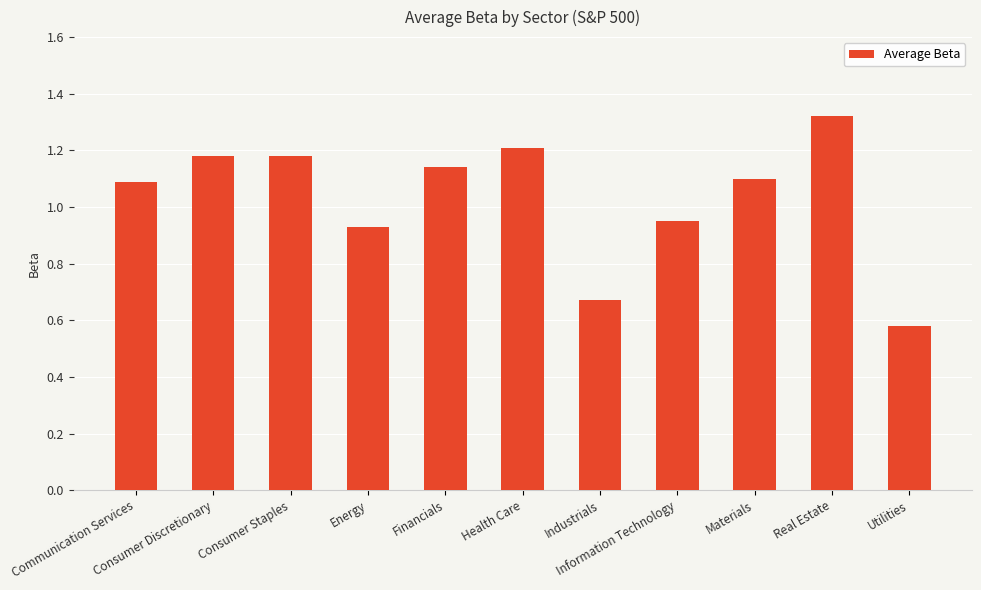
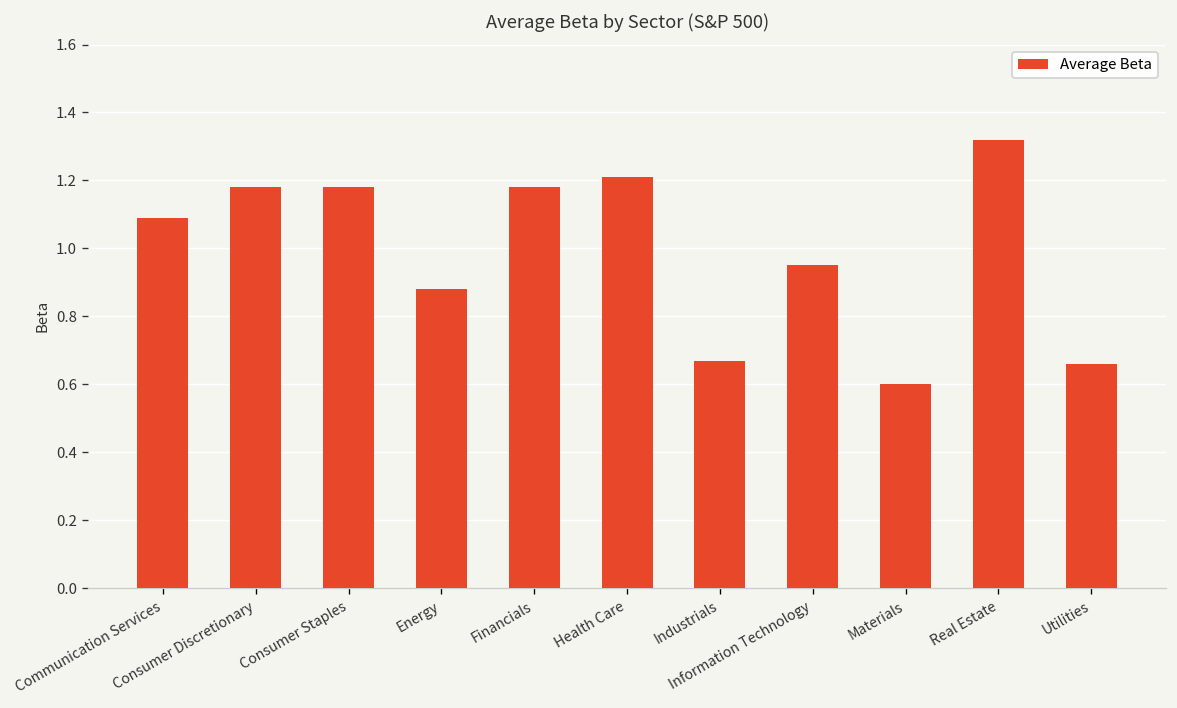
  {
    "Communication Services": 1.09,
    "Consumer Discretionary": 1.18,
    "Consumer Staples": 1.18,
-   "Energy": 0.93,
-   "Financials": 1.14,
+   "Energy": 0.88,
+   "Financials": 1.18,
    "Health Care": 1.21,
    "Industrials": 0.67,
    "Information Technology": 0.95,
-   "Materials": 1.1,
+   "Materials": 0.6,
    "Real Estate": 1.32,
-   "Utilities": 0.58
+   "Utilities": 0.66
  }
